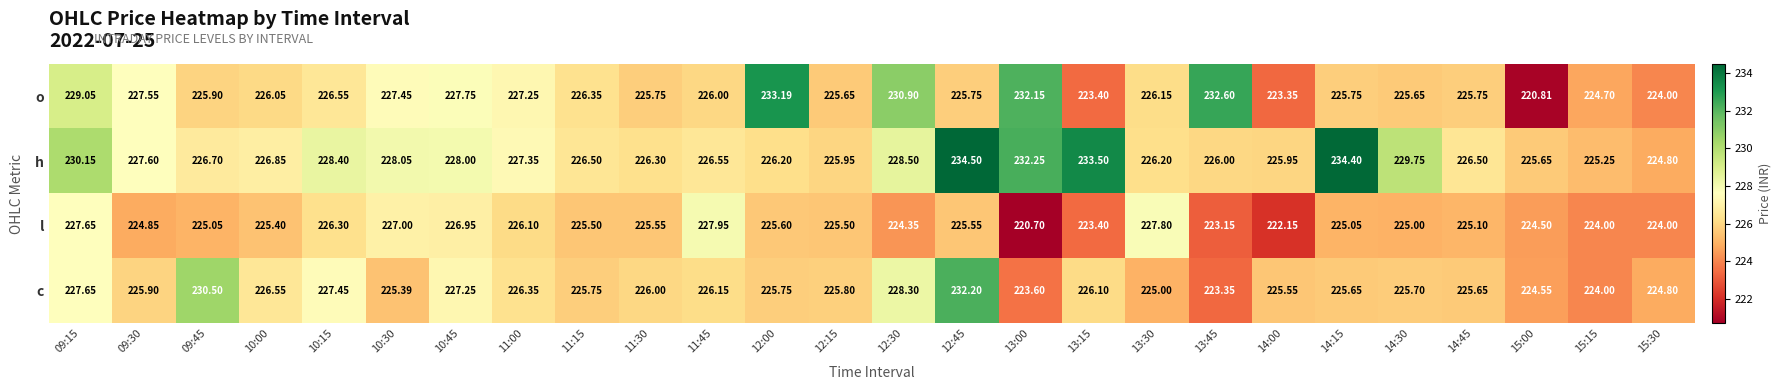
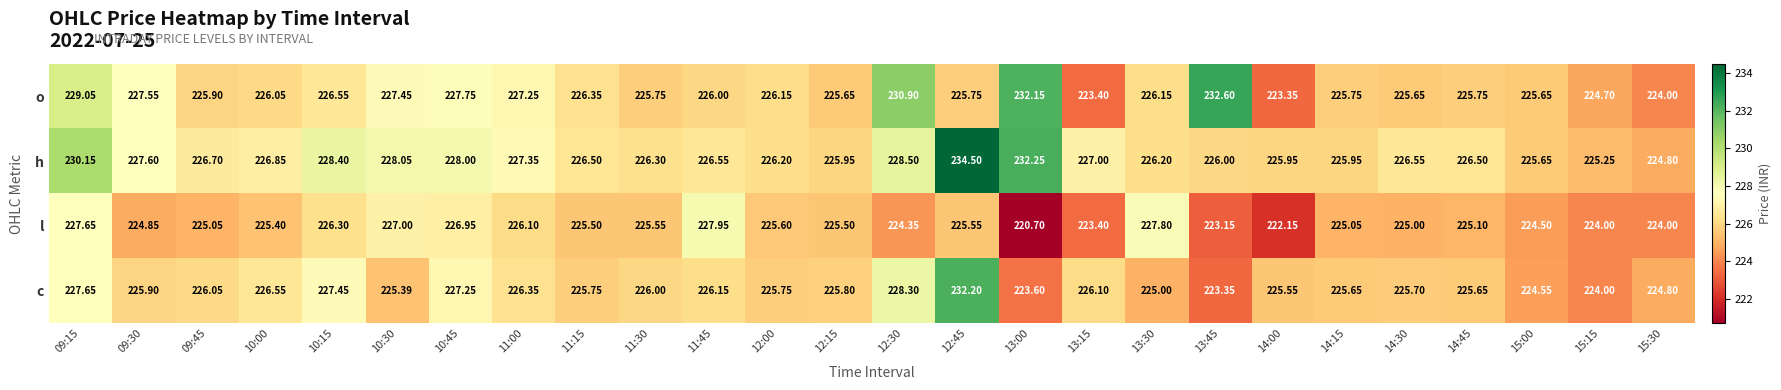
  {
    "o": {
      "09:15": 229.05,
      "09:30": 227.55,
      "09:45": 225.90,
      "10:00": 226.05,
      "10:15": 226.55,
      "10:30": 227.45,
      "10:45": 227.75,
      "11:00": 227.25,
      "11:15": 226.35,
      "11:30": 225.75,
      "11:45": 226.00,
-     "12:00": 233.19,
+     "12:00": 226.15,
      "12:15": 225.65,
      "12:30": 230.90,
      "12:45": 225.75,
      "13:00": 232.15,
      "13:15": 223.40,
      "13:30": 226.15,
      "13:45": 232.60,
      "14:00": 223.35,
      "14:15": 225.75,
      "14:30": 225.65,
      "14:45": 225.75,
-     "15:00": 220.81,
+     "15:00": 225.65,
      "15:15": 224.70,
      "15:30": 224.00
    },
    "h": {
      "09:15": 230.15,
      "09:30": 227.60,
      "09:45": 226.70,
      "10:00": 226.85,
      "10:15": 228.40,
      "10:30": 228.05,
      "10:45": 228.00,
      "11:00": 227.35,
      "11:15": 226.50,
      "11:30": 226.30,
      "11:45": 226.55,
      "12:00": 226.20,
      "12:15": 225.95,
      "12:30": 228.50,
      "12:45": 234.50,
      "13:00": 232.25,
-     "13:15": 233.50,
+     "13:15": 227.00,
      "13:30": 226.20,
      "13:45": 226.00,
      "14:00": 225.95,
-     "14:15": 234.40,
-     "14:30": 229.75,
+     "14:15": 225.95,
+     "14:30": 226.55,
      "14:45": 226.50,
      "15:00": 225.65,
      "15:15": 225.25,
      "15:30": 224.80
    },
    "l": {
      "09:15": 227.65,
      "09:30": 224.85,
      "09:45": 225.05,
      "10:00": 225.40,
      "10:15": 226.30,
      "10:30": 227.00,
      "10:45": 226.95,
      "11:00": 226.10,
      "11:15": 225.50,
      "11:30": 225.55,
      "11:45": 227.95,
      "12:00": 225.60,
      "12:15": 225.50,
      "12:30": 224.35,
      "12:45": 225.55,
      "13:00": 220.70,
      "13:15": 223.40,
      "13:30": 227.80,
      "13:45": 223.15,
      "14:00": 222.15,
      "14:15": 225.05,
      "14:30": 225.00,
      "14:45": 225.10,
      "15:00": 224.50,
      "15:15": 224.00,
      "15:30": 224.00
    },
    "c": {
      "09:15": 227.65,
      "09:30": 225.90,
-     "09:45": 230.50,
+     "09:45": 226.05,
      "10:00": 226.55,
      "10:15": 227.45,
      "10:30": 225.39,
      "10:45": 227.25,
      "11:00": 226.35,
      "11:15": 225.75,
      "11:30": 226.00,
      "11:45": 226.15,
      "12:00": 225.75,
      "12:15": 225.80,
      "12:30": 228.30,
      "12:45": 232.20,
      "13:00": 223.60,
      "13:15": 226.10,
      "13:30": 225.00,
      "13:45": 223.35,
      "14:00": 225.55,
      "14:15": 225.65,
      "14:30": 225.70,
      "14:45": 225.65,
      "15:00": 224.55,
      "15:15": 224.00,
      "15:30": 224.80
    }
  }
